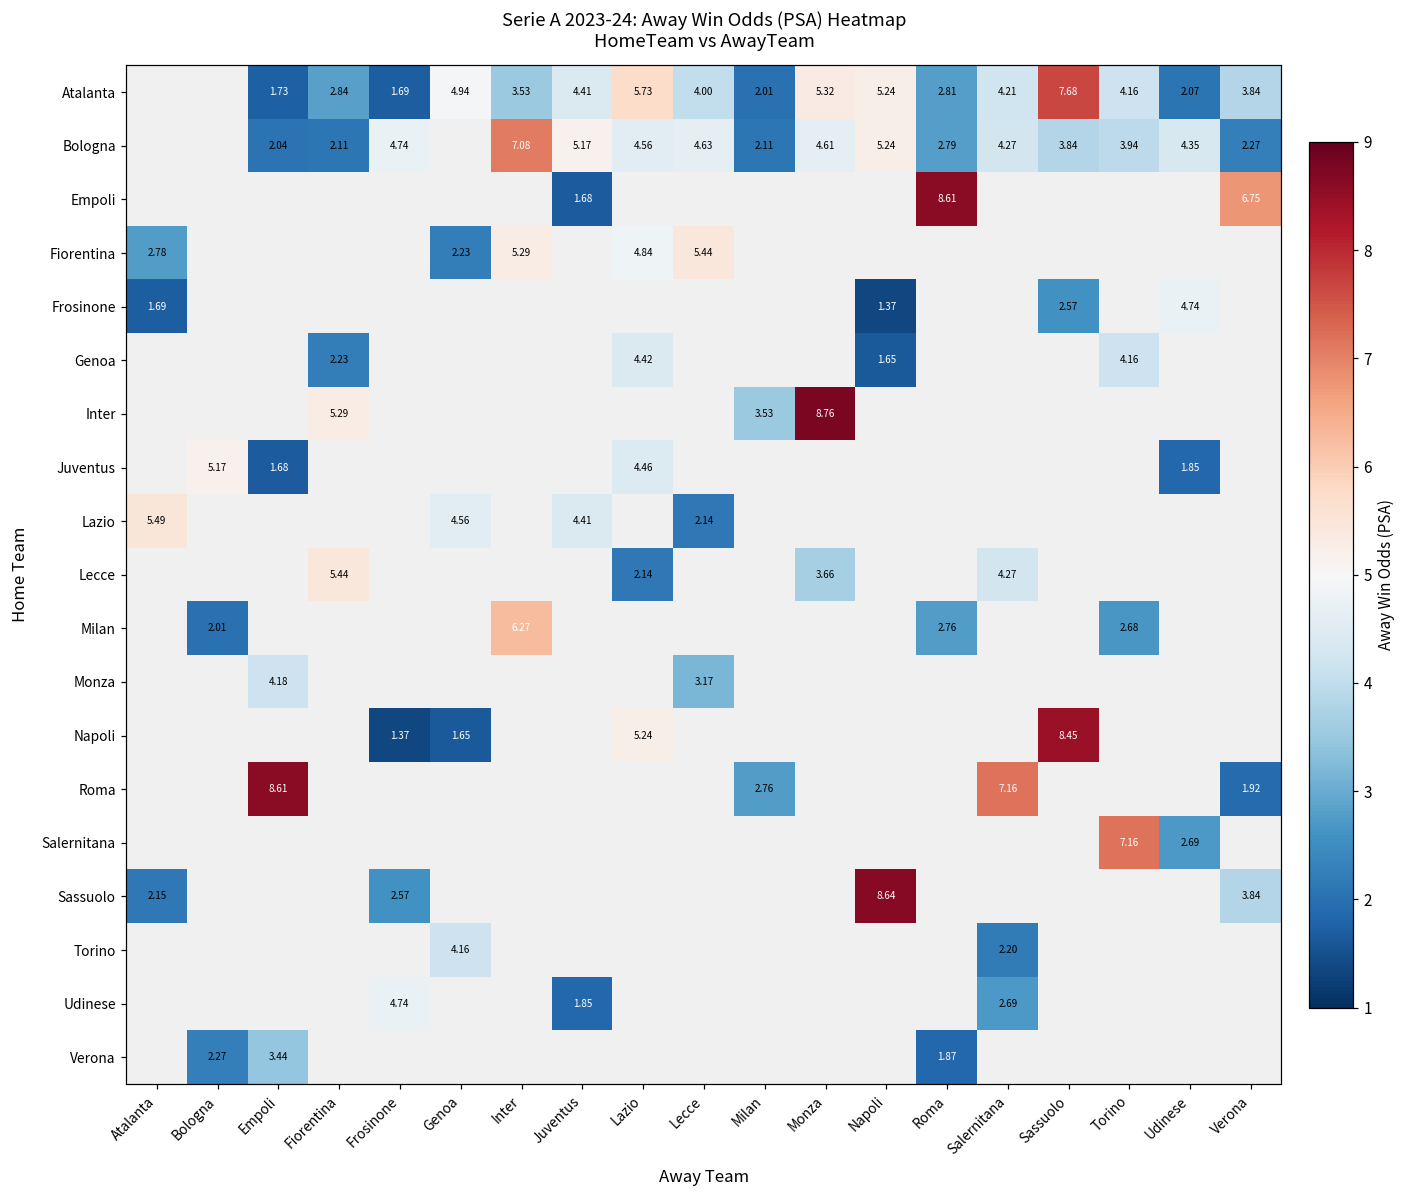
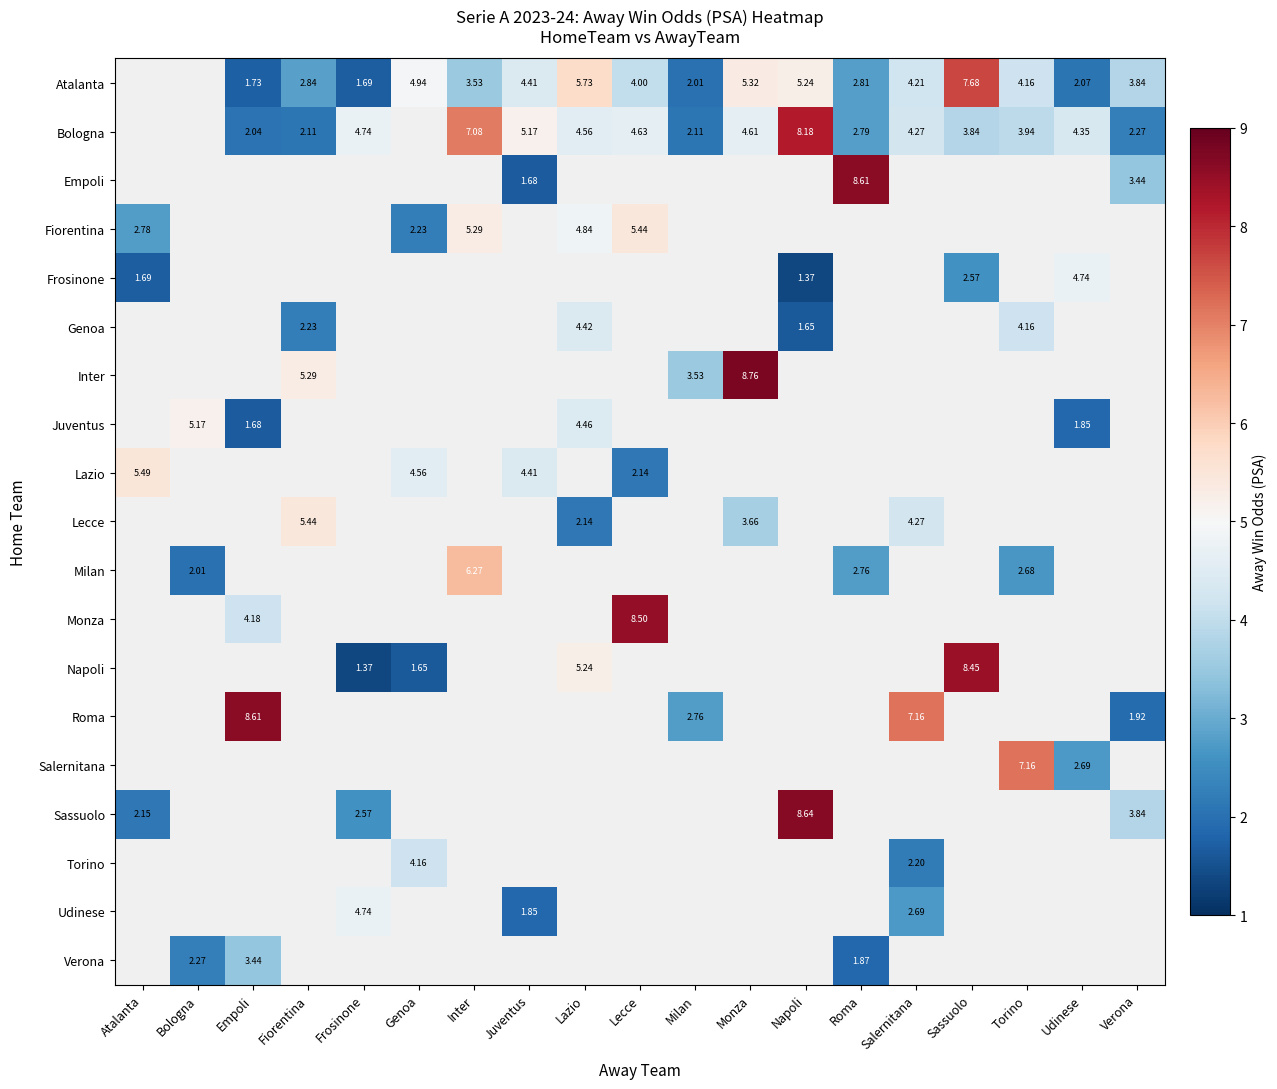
  {
    "Atalanta": {
      "Empoli": 1.73,
      "Fiorentina": 2.84,
      "Frosinone": 1.69,
      "Genoa": 4.94,
      "Inter": 3.53,
      "Juventus": 4.41,
      "Lazio": 5.73,
      "Lecce": 4.00,
      "Milan": 2.01,
      "Monza": 5.32,
      "Napoli": 5.24,
      "Roma": 2.81,
      "Salernitana": 4.21,
      "Sassuolo": 7.68,
      "Torino": 4.16,
      "Udinese": 2.07,
      "Verona": 3.84
    },
    "Bologna": {
      "Empoli": 2.04,
      "Fiorentina": 2.11,
      "Frosinone": 4.74,
      "Inter": 7.08,
      "Juventus": 5.17,
      "Lazio": 4.56,
      "Lecce": 4.63,
      "Milan": 2.11,
      "Monza": 4.61,
-     "Napoli": 5.24,
+     "Napoli": 8.18,
      "Roma": 2.79,
      "Salernitana": 4.27,
      "Sassuolo": 3.84,
      "Torino": 3.94,
      "Udinese": 4.35,
      "Verona": 2.27
    },
    "Empoli": {
      "Juventus": 1.68,
      "Roma": 8.61,
-     "Verona": 6.75
+     "Verona": 3.44
    },
    "Fiorentina": {
      "Atalanta": 2.78,
      "Genoa": 2.23,
      "Inter": 5.29,
      "Lazio": 4.84,
      "Lecce": 5.44
    },
    "Frosinone": {
      "Atalanta": 1.69,
      "Napoli": 1.37,
      "Sassuolo": 2.57,
      "Udinese": 4.74
    },
    "Genoa": {
      "Fiorentina": 2.23,
      "Lazio": 4.42,
      "Napoli": 1.65,
      "Torino": 4.16
    },
    "Inter": {
      "Fiorentina": 5.29,
      "Milan": 3.53,
      "Monza": 8.76
    },
    "Juventus": {
      "Bologna": 5.17,
      "Empoli": 1.68,
      "Lazio": 4.46,
      "Udinese": 1.85
    },
    "Lazio": {
      "Atalanta": 5.49,
      "Genoa": 4.56,
      "Juventus": 4.41,
      "Lecce": 2.14
    },
    "Lecce": {
      "Fiorentina": 5.44,
      "Lazio": 2.14,
      "Monza": 3.66,
      "Salernitana": 4.27
    },
    "Milan": {
      "Bologna": 2.01,
      "Inter": 6.27,
      "Roma": 2.76,
      "Torino": 2.68
    },
    "Monza": {
      "Empoli": 4.18,
-     "Lecce": 3.17
+     "Lecce": 8.50
    },
    "Napoli": {
      "Frosinone": 1.37,
      "Genoa": 1.65,
      "Lazio": 5.24,
      "Sassuolo": 8.45
    },
    "Roma": {
      "Empoli": 8.61,
      "Milan": 2.76,
      "Salernitana": 7.16,
      "Verona": 1.92
    },
    "Salernitana": {
      "Torino": 7.16,
      "Udinese": 2.69
    },
    "Sassuolo": {
      "Atalanta": 2.15,
      "Frosinone": 2.57,
      "Napoli": 8.64,
      "Verona": 3.84
    },
    "Torino": {
      "Genoa": 4.16,
      "Salernitana": 2.20
    },
    "Udinese": {
      "Frosinone": 4.74,
      "Juventus": 1.85,
      "Salernitana": 2.69
    },
    "Verona": {
      "Bologna": 2.27,
      "Empoli": 3.44,
      "Roma": 1.87
    }
  }
